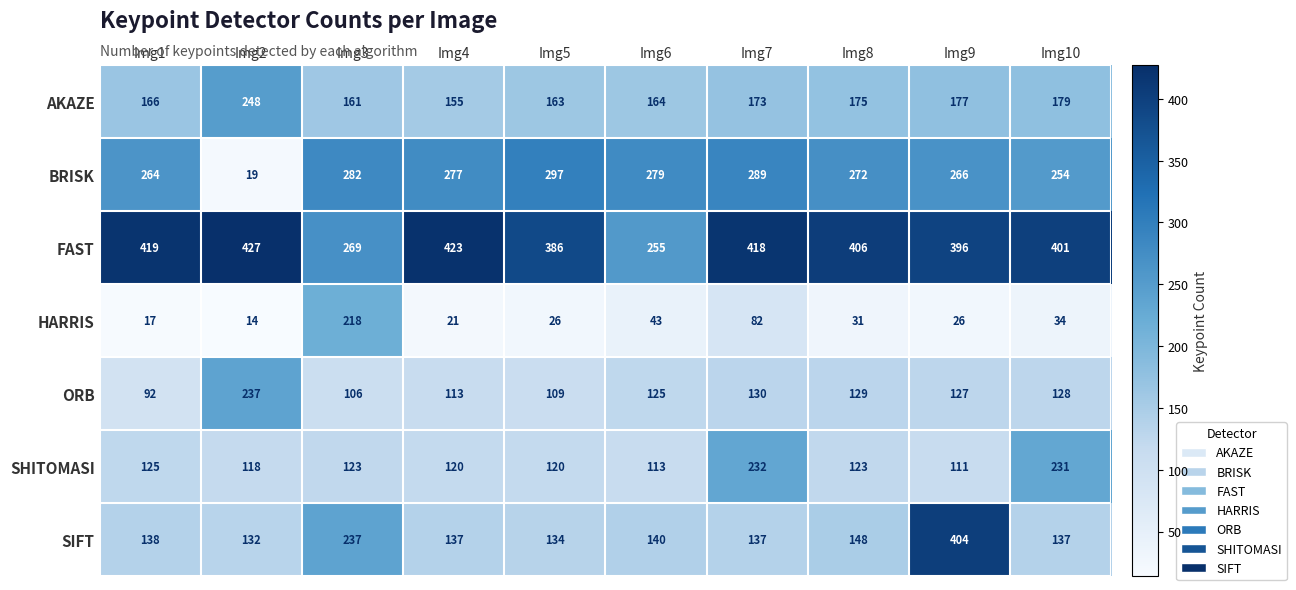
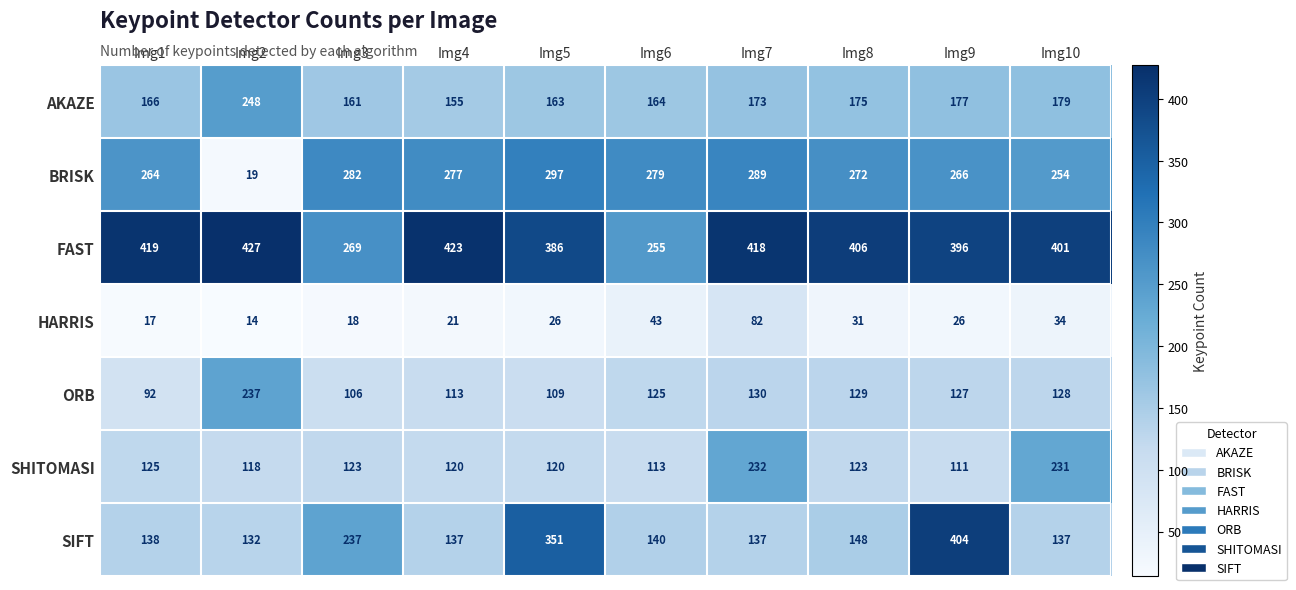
  {
    "AKAZE": {
      "Img1": 166,
      "Img2": 248,
      "Img3": 161,
      "Img4": 155,
      "Img5": 163,
      "Img6": 164,
      "Img7": 173,
      "Img8": 175,
      "Img9": 177,
      "Img10": 179
    },
    "BRISK": {
      "Img1": 264,
      "Img2": 19,
      "Img3": 282,
      "Img4": 277,
      "Img5": 297,
      "Img6": 279,
      "Img7": 289,
      "Img8": 272,
      "Img9": 266,
      "Img10": 254
    },
    "FAST": {
      "Img1": 419,
      "Img2": 427,
      "Img3": 269,
      "Img4": 423,
      "Img5": 386,
      "Img6": 255,
      "Img7": 418,
      "Img8": 406,
      "Img9": 396,
      "Img10": 401
    },
    "HARRIS": {
      "Img1": 17,
      "Img2": 14,
-     "Img3": 218,
+     "Img3": 18,
      "Img4": 21,
      "Img5": 26,
      "Img6": 43,
      "Img7": 82,
      "Img8": 31,
      "Img9": 26,
      "Img10": 34
    },
    "ORB": {
      "Img1": 92,
      "Img2": 237,
      "Img3": 106,
      "Img4": 113,
      "Img5": 109,
      "Img6": 125,
      "Img7": 130,
      "Img8": 129,
      "Img9": 127,
      "Img10": 128
    },
    "SHITOMASI": {
      "Img1": 125,
      "Img2": 118,
      "Img3": 123,
      "Img4": 120,
      "Img5": 120,
      "Img6": 113,
      "Img7": 232,
      "Img8": 123,
      "Img9": 111,
      "Img10": 231
    },
    "SIFT": {
      "Img1": 138,
      "Img2": 132,
      "Img3": 237,
      "Img4": 137,
-     "Img5": 134,
+     "Img5": 351,
      "Img6": 140,
      "Img7": 137,
      "Img8": 148,
      "Img9": 404,
      "Img10": 137
    }
  }
